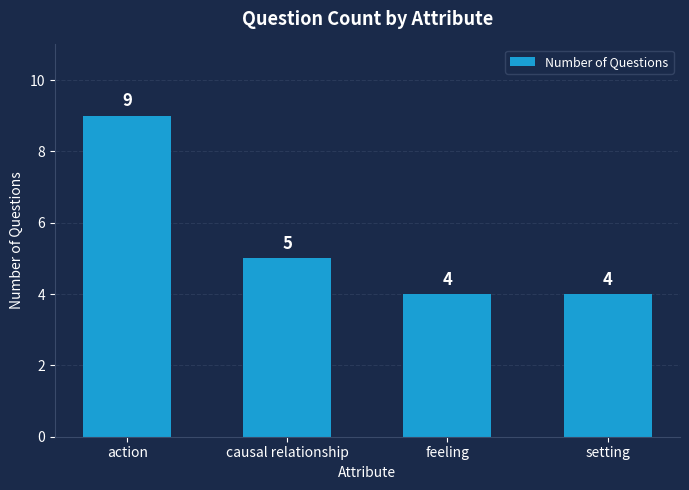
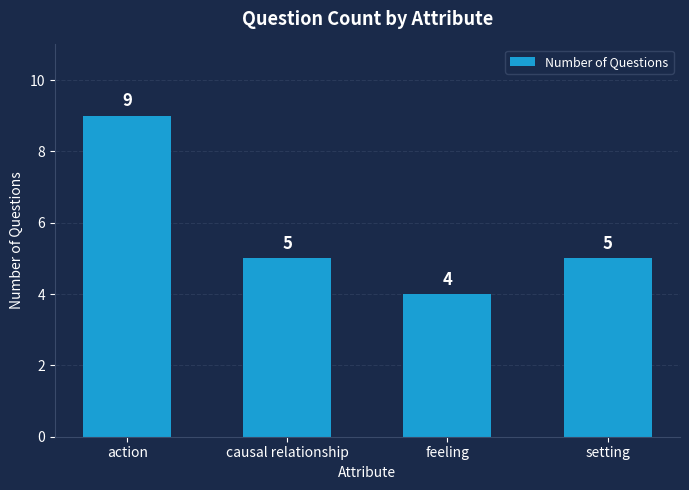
  {
    "action": 9,
    "causal relationship": 5,
    "feeling": 4,
-   "setting": 4
+   "setting": 5
  }
